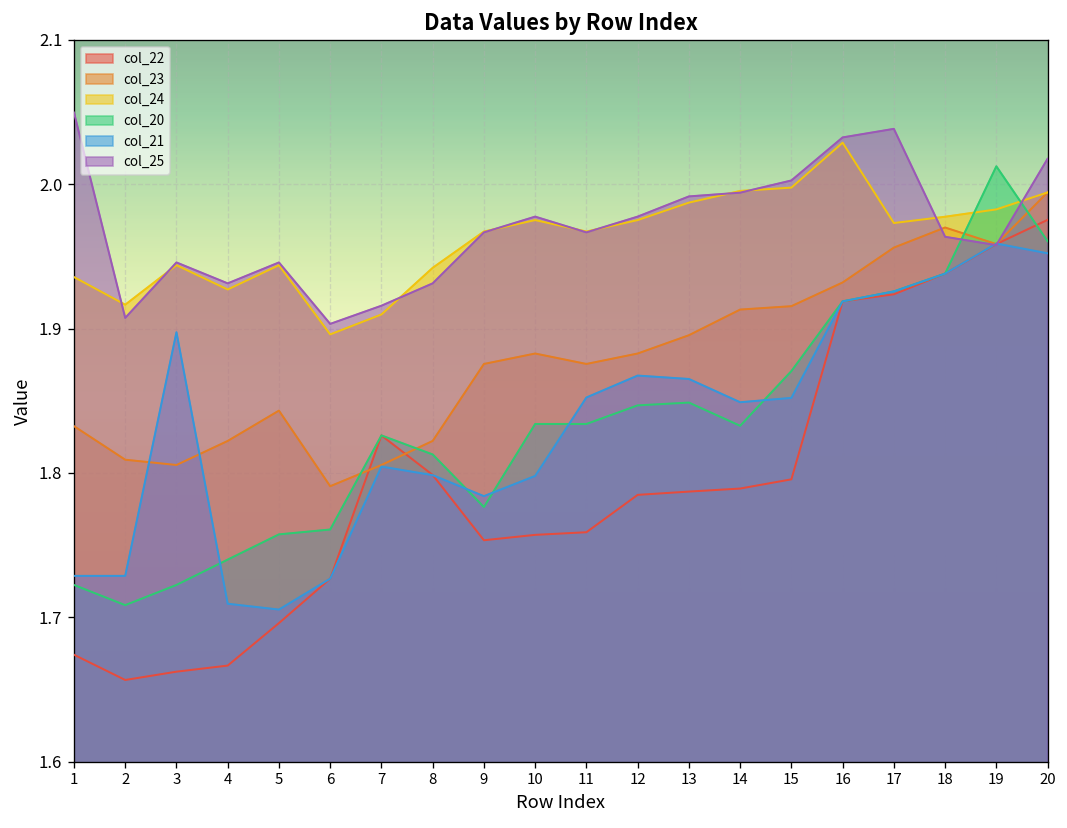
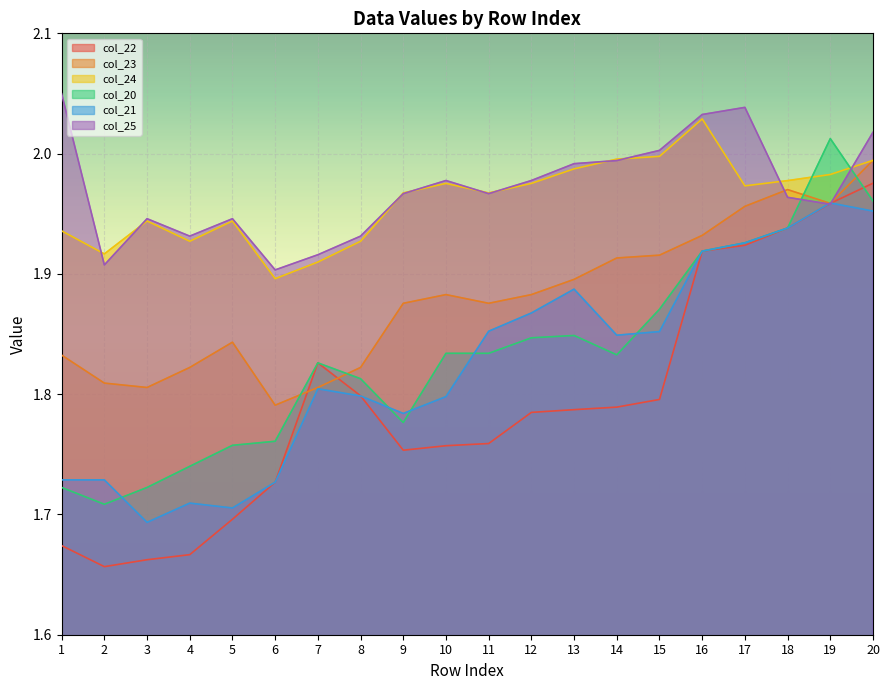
  {
    "col_24": {
      "1": 1.936,
      "2": 1.917,
      "4": 1.927,
      "6": 1.896,
      "7": 1.910,
-     "8": 1.942,
+     "8": 1.927,
      "10": 1.975,
      "12": 1.975,
      "13": 1.987,
      "15": 1.998,
      "16": 2.029,
      "17": 1.973,
      "18": 1.978,
      "19": 1.983
    },
    "col_20": {
      "1": 1.722,
      "2": 1.708,
      "3": 1.722,
      "4": 1.740,
      "5": 1.757,
      "6": 1.761,
      "8": 1.813,
      "9": 1.776,
      "10": 1.834,
      "11": 1.834,
      "12": 1.847,
      "13": 1.849,
      "14": 1.833,
      "15": 1.871,
      "19": 2.012,
      "20": 1.961
    },
    "col_21": {
      "1": 1.729,
      "2": 1.729,
-     "3": 1.898,
+     "3": 1.693,
      "4": 1.709,
      "5": 1.705,
      "9": 1.784,
      "10": 1.798,
      "11": 1.852,
      "12": 1.867,
-     "13": 1.865,
+     "13": 1.887,
      "14": 1.849,
      "15": 1.852,
      "20": 1.952
    },
    "col_25": {
      "1": 2.050,
      "2": 1.907,
      "4": 1.931,
      "6": 1.903,
      "7": 1.916,
      "8": 1.931,
      "10": 1.978,
      "12": 1.978,
      "13": 1.992,
      "15": 2.003,
      "16": 2.033,
      "17": 2.038,
      "18": 1.964,
      "20": 2.018
    }
  }
